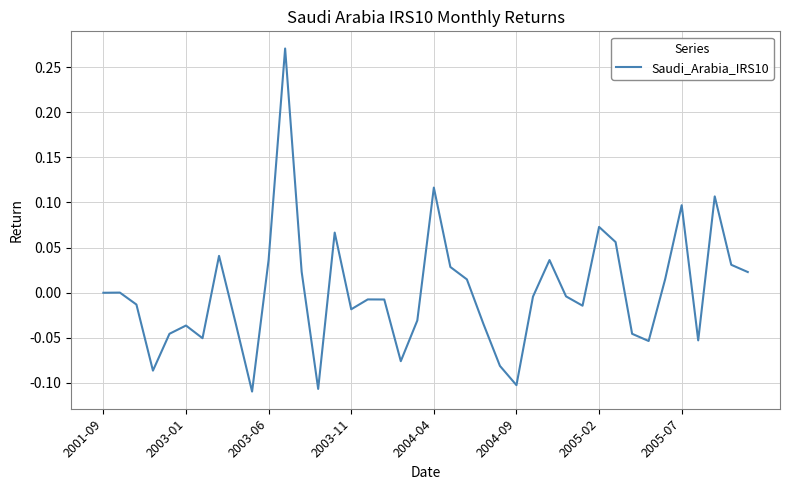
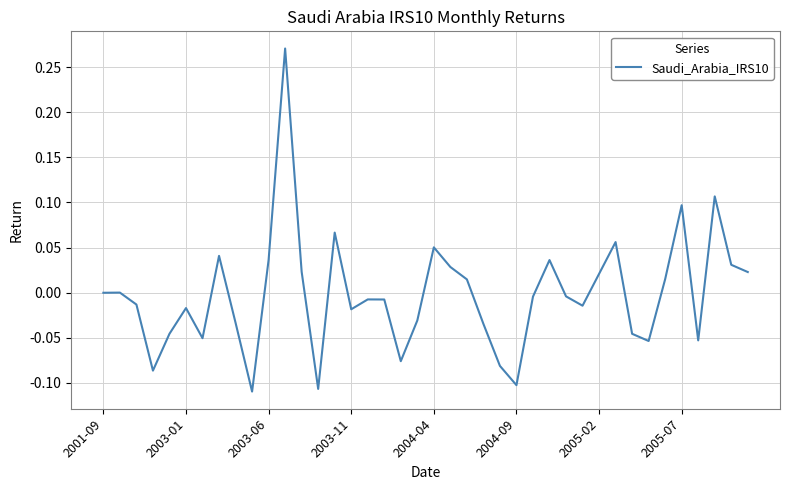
  {
    "2001-09": 0.00,
-   "2003-01": -0.04,
+   "2003-01": -0.02,
    "2003-06": 0.04,
    "2003-11": -0.02,
-   "2004-04": 0.12,
+   "2004-04": 0.05,
    "2004-09": -0.10,
-   "2005-02": 0.07,
+   "2005-02": 0.02,
    "2005-07": 0.10
  }
